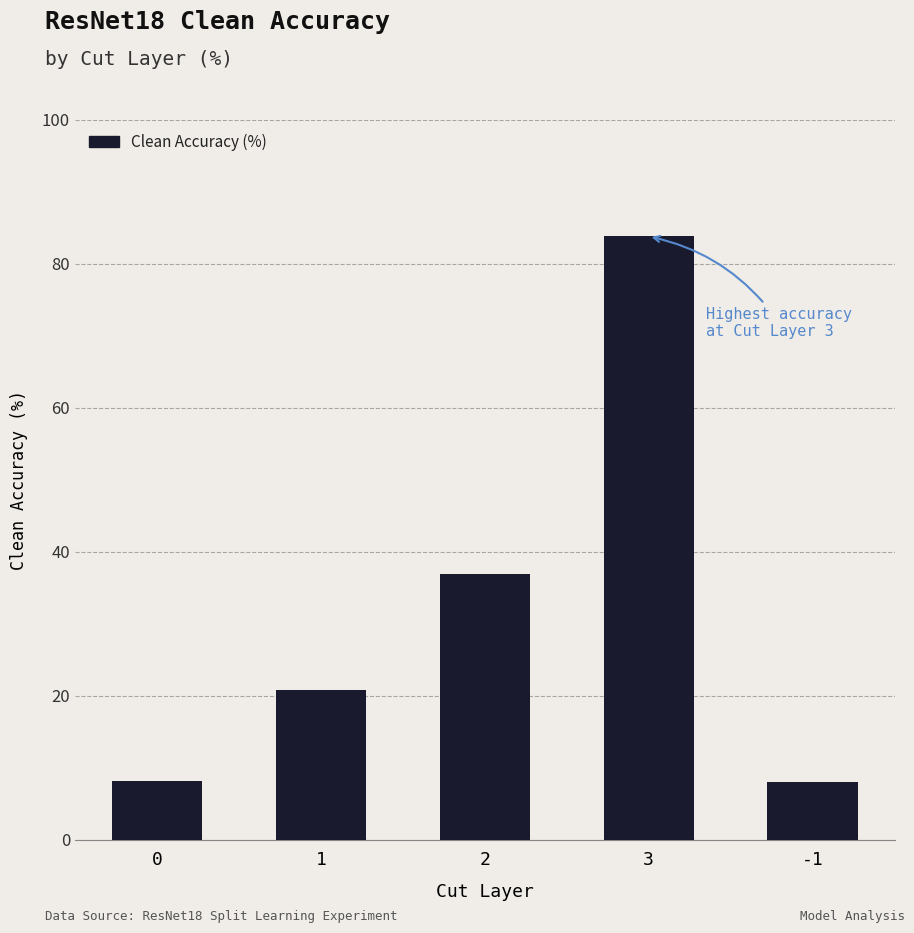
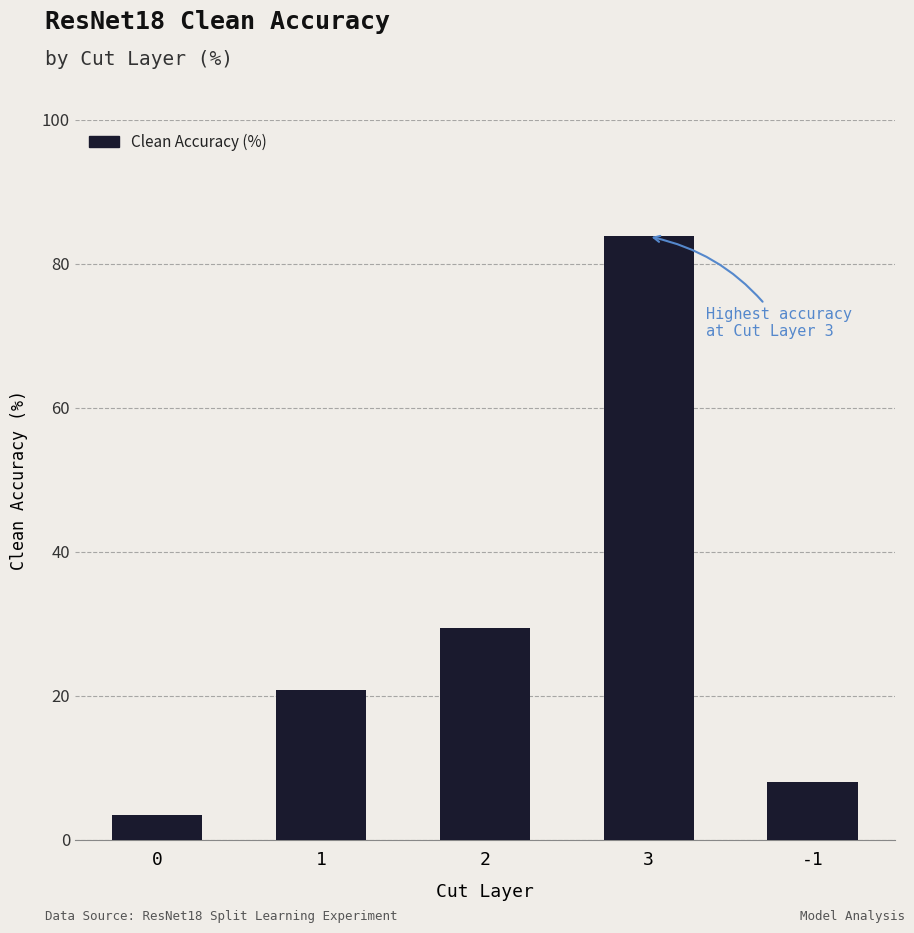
  {
-   "0": 8,
+   "0": 3,
    "1": 21,
-   "2": 37,
+   "2": 29,
    "-1": 8
  }
